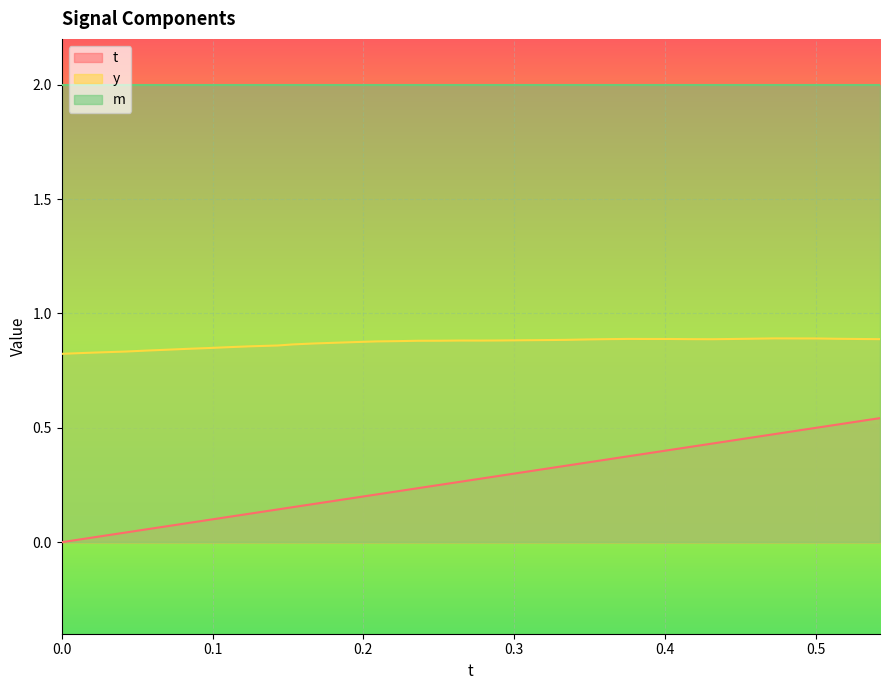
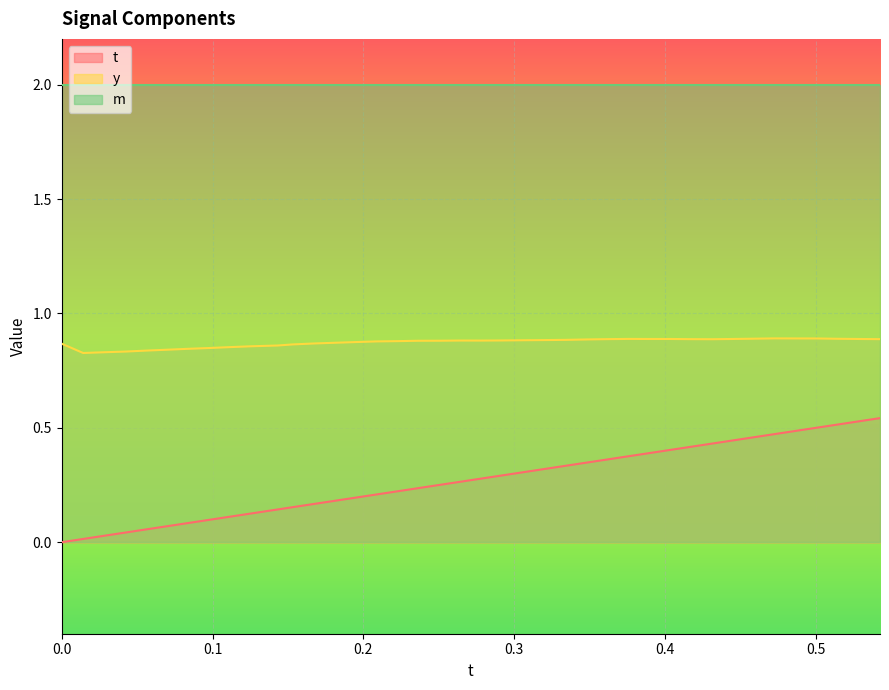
  {
    "t": {
      "0.0": 0.00
    },
    "y": {
-     "0.0": 0.82
+     "0.0": 0.87
    },
    "m": {
      "0.0": 2.00
    }
  }
